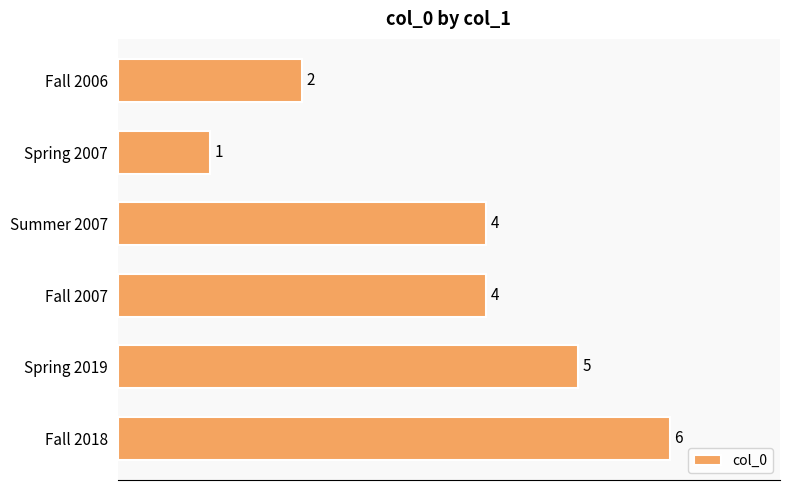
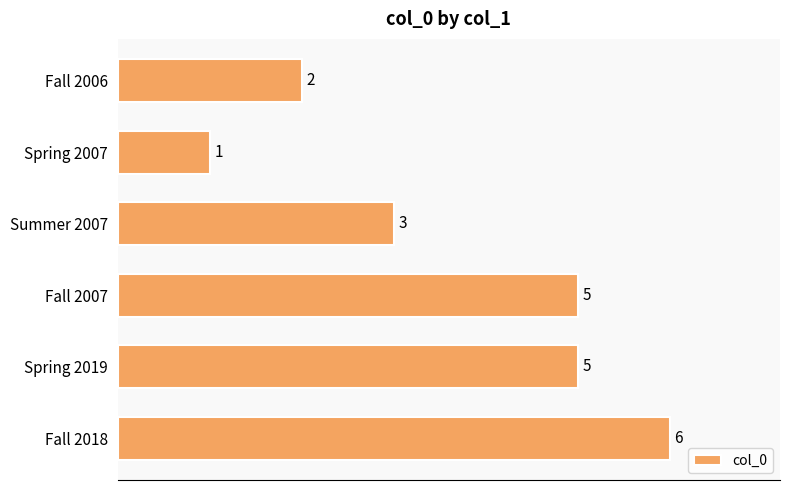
  {
    "Fall 2006": 2,
    "Spring 2007": 1,
-   "Summer 2007": 4,
-   "Fall 2007": 4,
+   "Summer 2007": 3,
+   "Fall 2007": 5,
    "Spring 2019": 5,
    "Fall 2018": 6
  }
